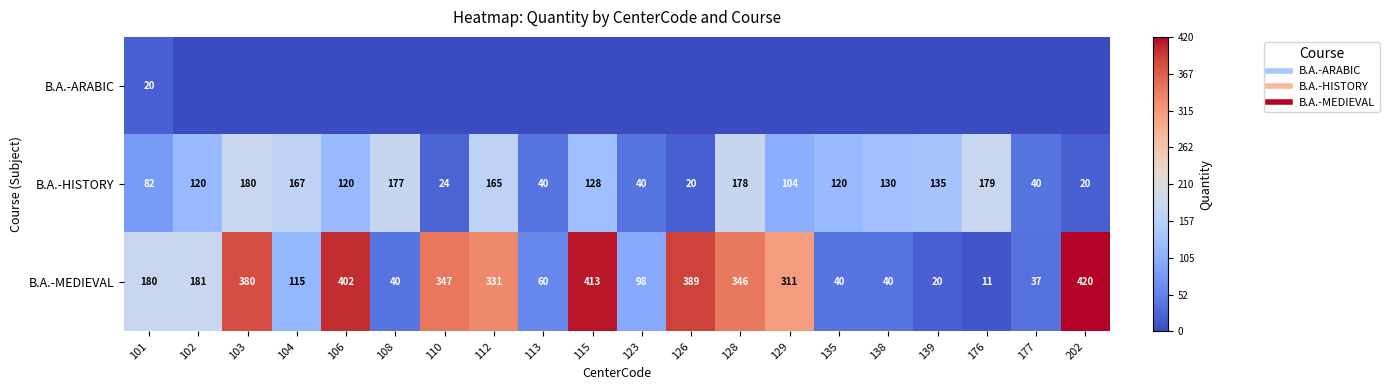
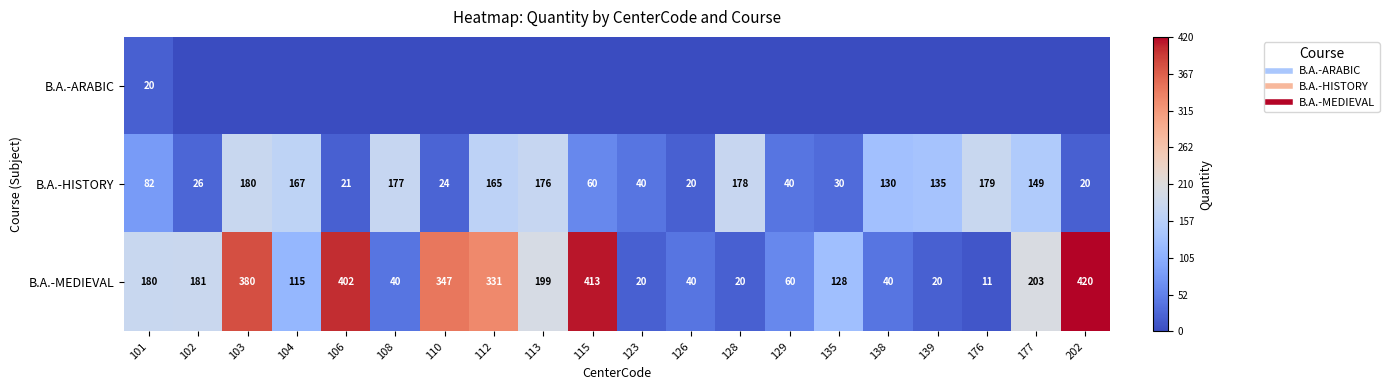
  {
    "B.A.-ARABIC": {
      "101": 20
    },
    "B.A.-HISTORY": {
      "101": 82,
-     "102": 120,
+     "102": 26,
      "103": 180,
      "104": 167,
-     "106": 120,
+     "106": 21,
      "108": 177,
      "110": 24,
      "112": 165,
-     "113": 40,
-     "115": 128,
+     "113": 176,
+     "115": 60,
      "123": 40,
      "126": 20,
      "128": 178,
-     "129": 104,
-     "135": 120,
+     "129": 40,
+     "135": 30,
      "138": 130,
      "139": 135,
      "176": 179,
-     "177": 40,
+     "177": 149,
      "202": 20
    },
    "B.A.-MEDIEVAL": {
      "101": 180,
      "102": 181,
      "103": 380,
      "104": 115,
      "106": 402,
      "108": 40,
      "110": 347,
      "112": 331,
-     "113": 60,
+     "113": 199,
      "115": 413,
-     "123": 98,
-     "126": 389,
-     "128": 346,
-     "129": 311,
-     "135": 40,
+     "123": 20,
+     "126": 40,
+     "128": 20,
+     "129": 60,
+     "135": 128,
      "138": 40,
      "139": 20,
      "176": 11,
-     "177": 37,
+     "177": 203,
      "202": 420
    }
  }
